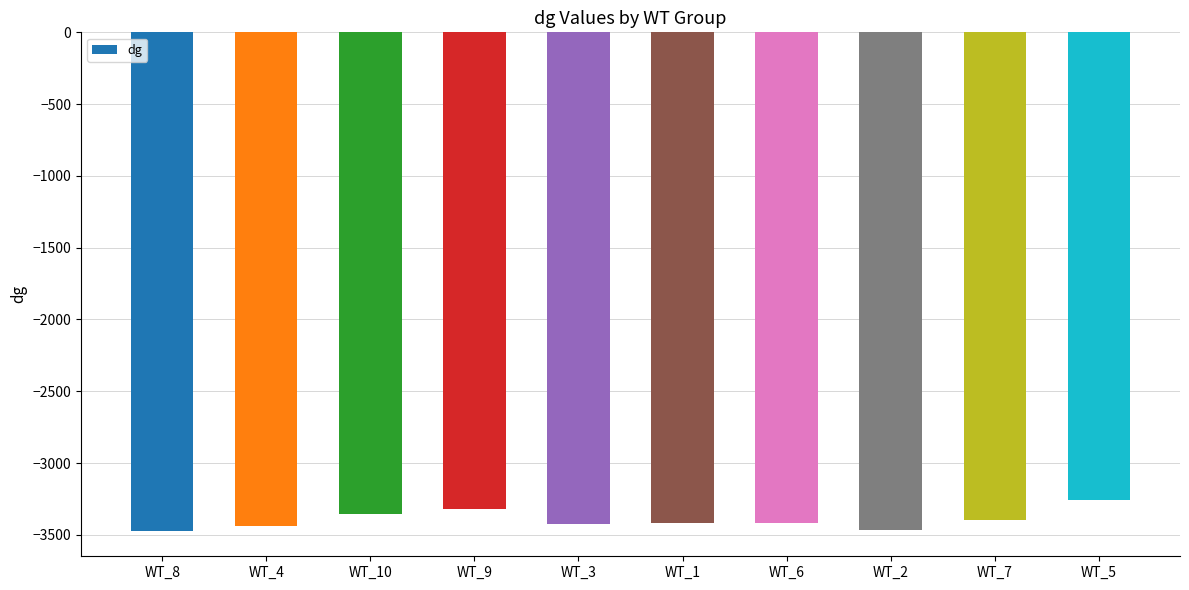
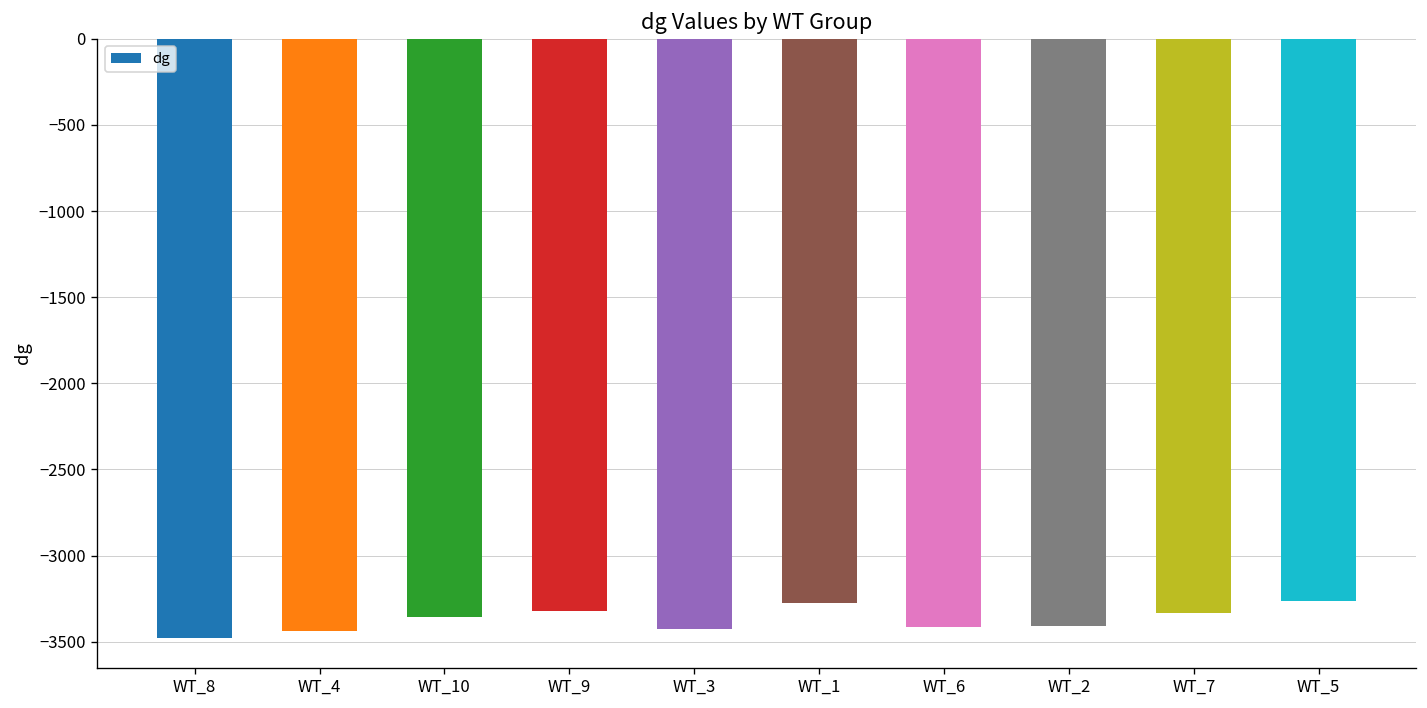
  {
    "WT_8": -3480,
    "WT_4": -3440,
    "WT_10": -3360,
    "WT_9": -3320,
    "WT_3": -3420,
-   "WT_1": -3420,
+   "WT_1": -3280,
    "WT_6": -3420,
-   "WT_2": -3470,
-   "WT_7": -3400,
+   "WT_2": -3410,
+   "WT_7": -3330,
    "WT_5": -3260
  }
